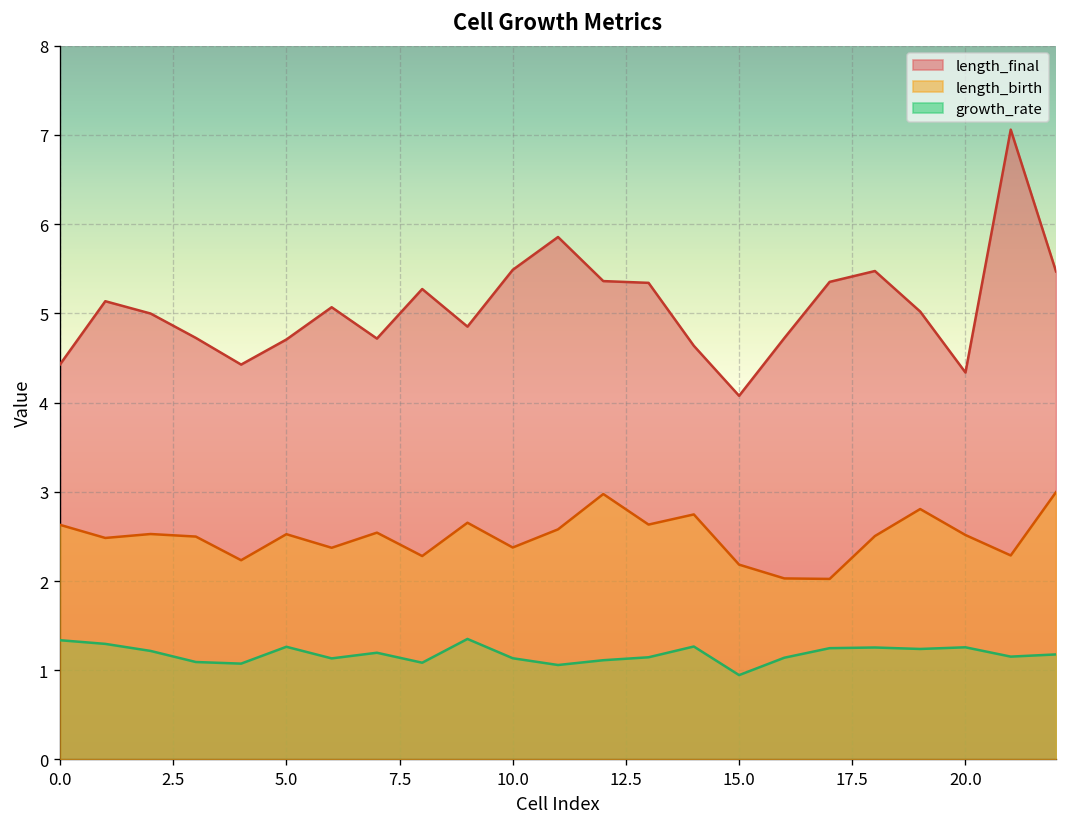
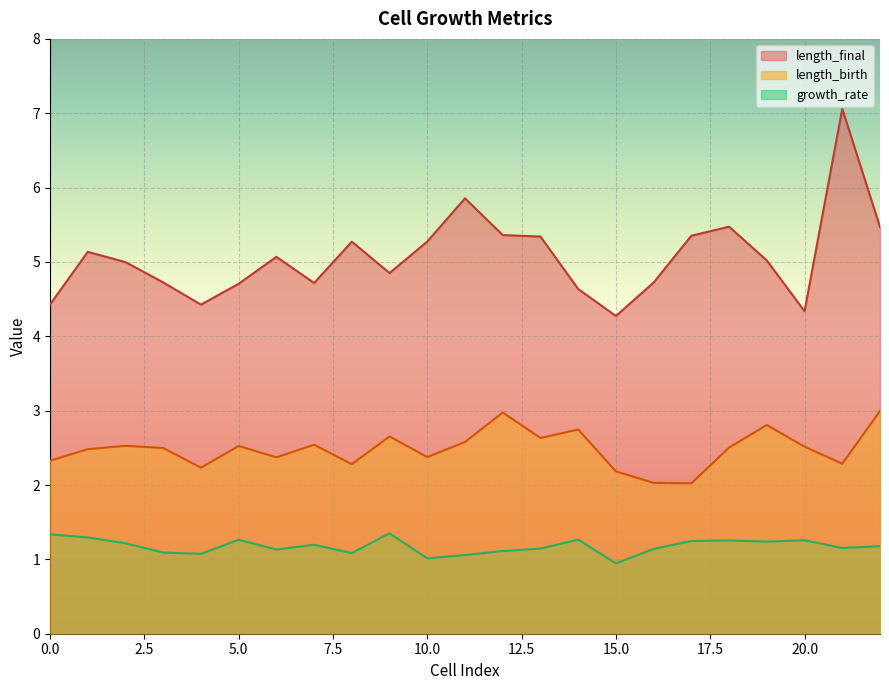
  {
    "growth_rate": {
      "0.0": 1.3,
      "5.0": 1.3,
-     "10.0": 1.1,
+     "10.0": 1.0,
      "15.0": 0.9,
      "20.0": 1.3
    },
    "length_birth": {
-     "0.0": 2.6,
+     "0.0": 2.3,
      "5.0": 2.5,
      "10.0": 2.4,
      "15.0": 2.2,
      "20.0": 2.5
    },
    "length_final": {
      "0.0": 4.4,
      "5.0": 4.7,
-     "10.0": 5.5,
-     "15.0": 4.1,
+     "10.0": 5.3,
+     "15.0": 4.3,
      "20.0": 4.3
    }
  }
